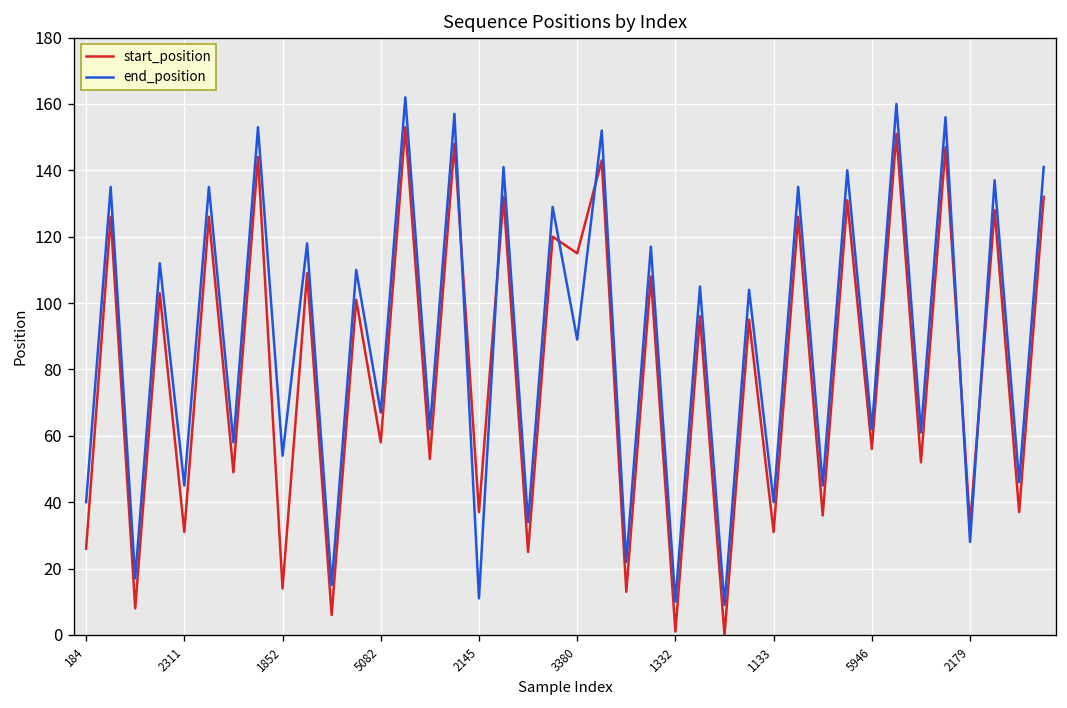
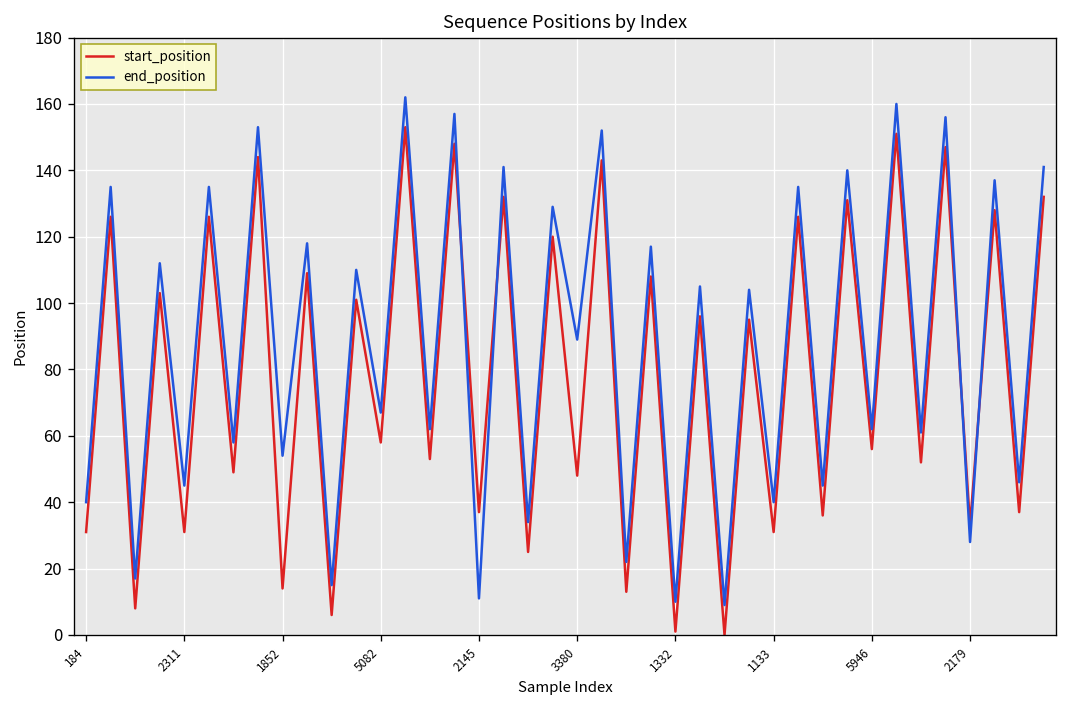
  {
    "start_position": {
-     "184": 26,
+     "184": 31,
      "2311": 31,
      "1852": 14,
      "5082": 58,
      "2145": 37,
-     "3380": 115,
+     "3380": 48,
      "1332": 1,
      "1133": 31,
      "5946": 56,
      "2179": 33
    },
    "end_position": {
      "184": 40,
      "2311": 45,
      "1852": 54,
      "5082": 67,
      "2145": 11,
      "3380": 89,
      "1332": 10,
      "1133": 40,
      "5946": 62,
      "2179": 28
    }
  }
